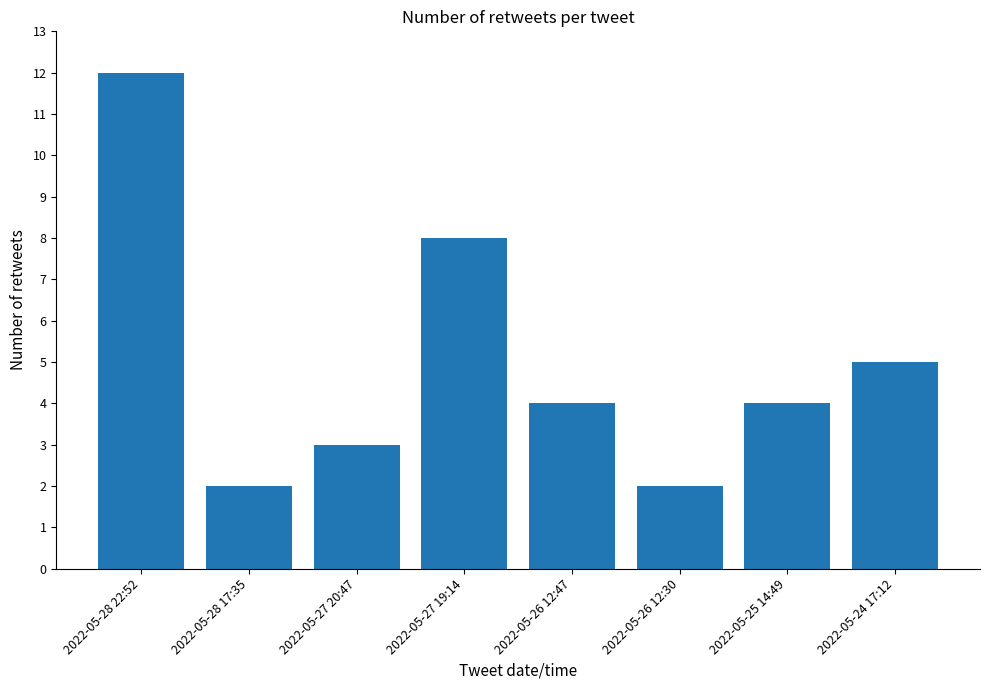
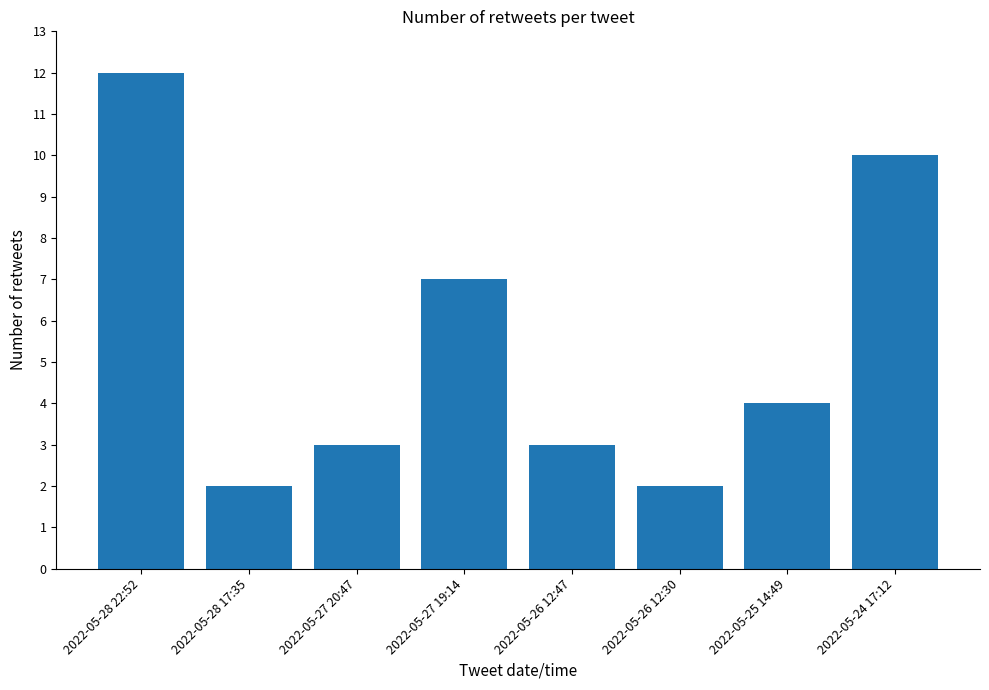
  {
    "2022-05-28 22:52": 12,
    "2022-05-28 17:35": 2,
    "2022-05-27 20:47": 3,
-   "2022-05-27 19:14": 8,
-   "2022-05-26 12:47": 4,
+   "2022-05-27 19:14": 7,
+   "2022-05-26 12:47": 3,
    "2022-05-26 12:30": 2,
    "2022-05-25 14:49": 4,
-   "2022-05-24 17:12": 5
+   "2022-05-24 17:12": 10
  }
